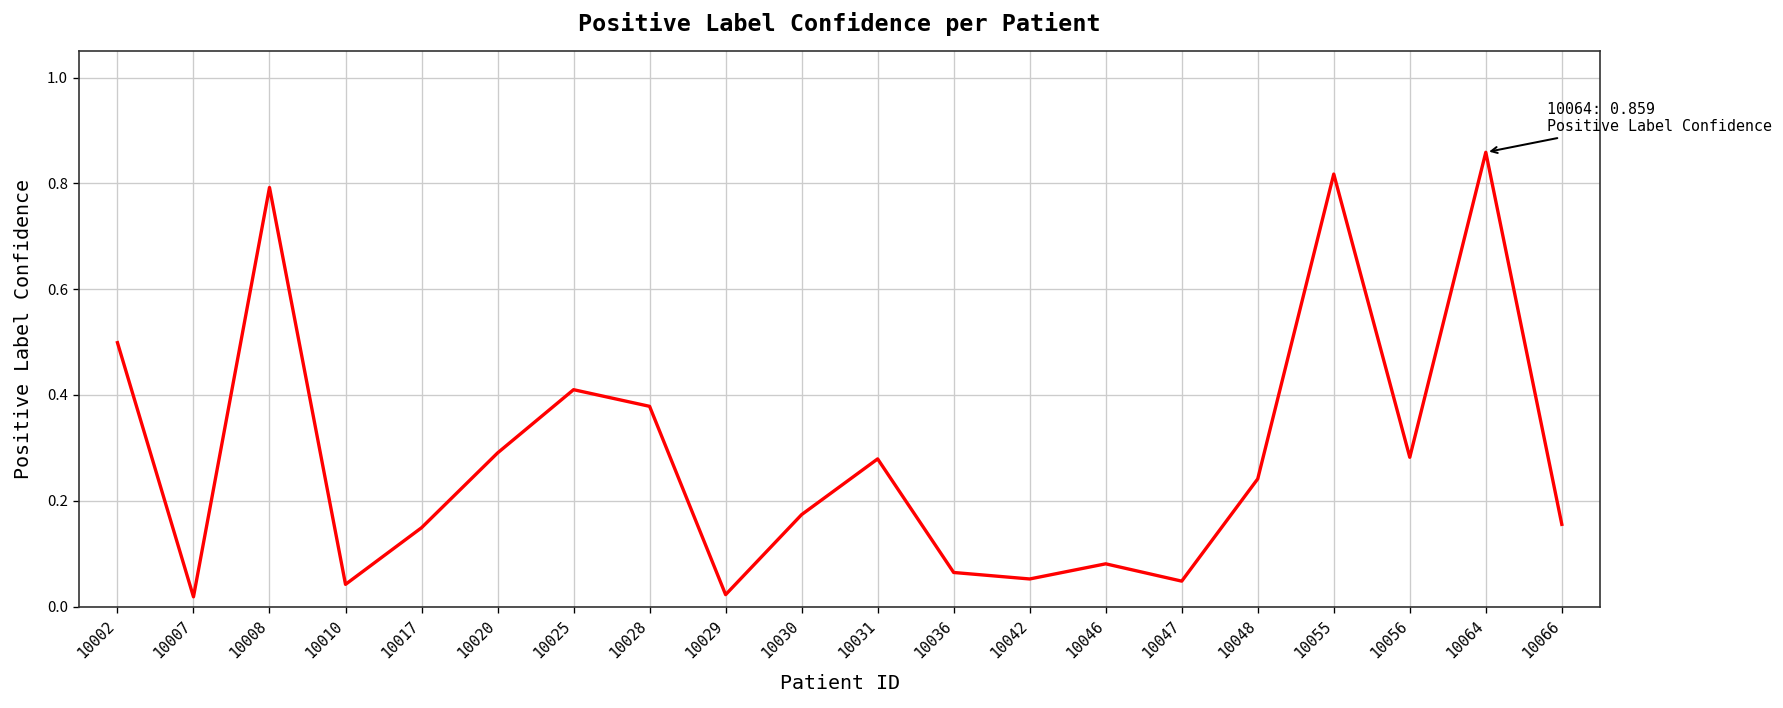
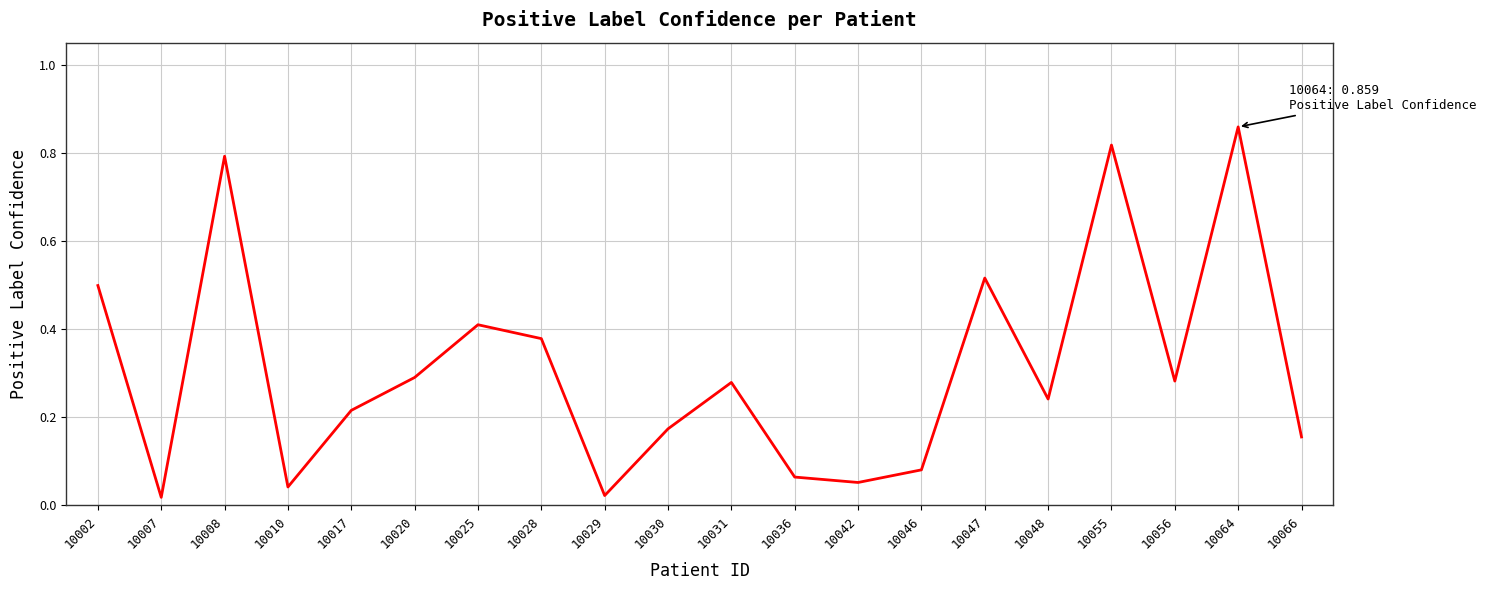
  {
    "10002": 0.50,
    "10007": 0.02,
    "10008": 0.79,
    "10010": 0.04,
-   "10017": 0.15,
+   "10017": 0.22,
    "10020": 0.29,
    "10025": 0.41,
    "10028": 0.38,
    "10029": 0.02,
    "10030": 0.17,
    "10031": 0.28,
    "10036": 0.06,
    "10042": 0.05,
    "10046": 0.08,
-   "10047": 0.05,
+   "10047": 0.52,
    "10048": 0.24,
    "10055": 0.82,
    "10056": 0.28,
    "10066": 0.16
  }
